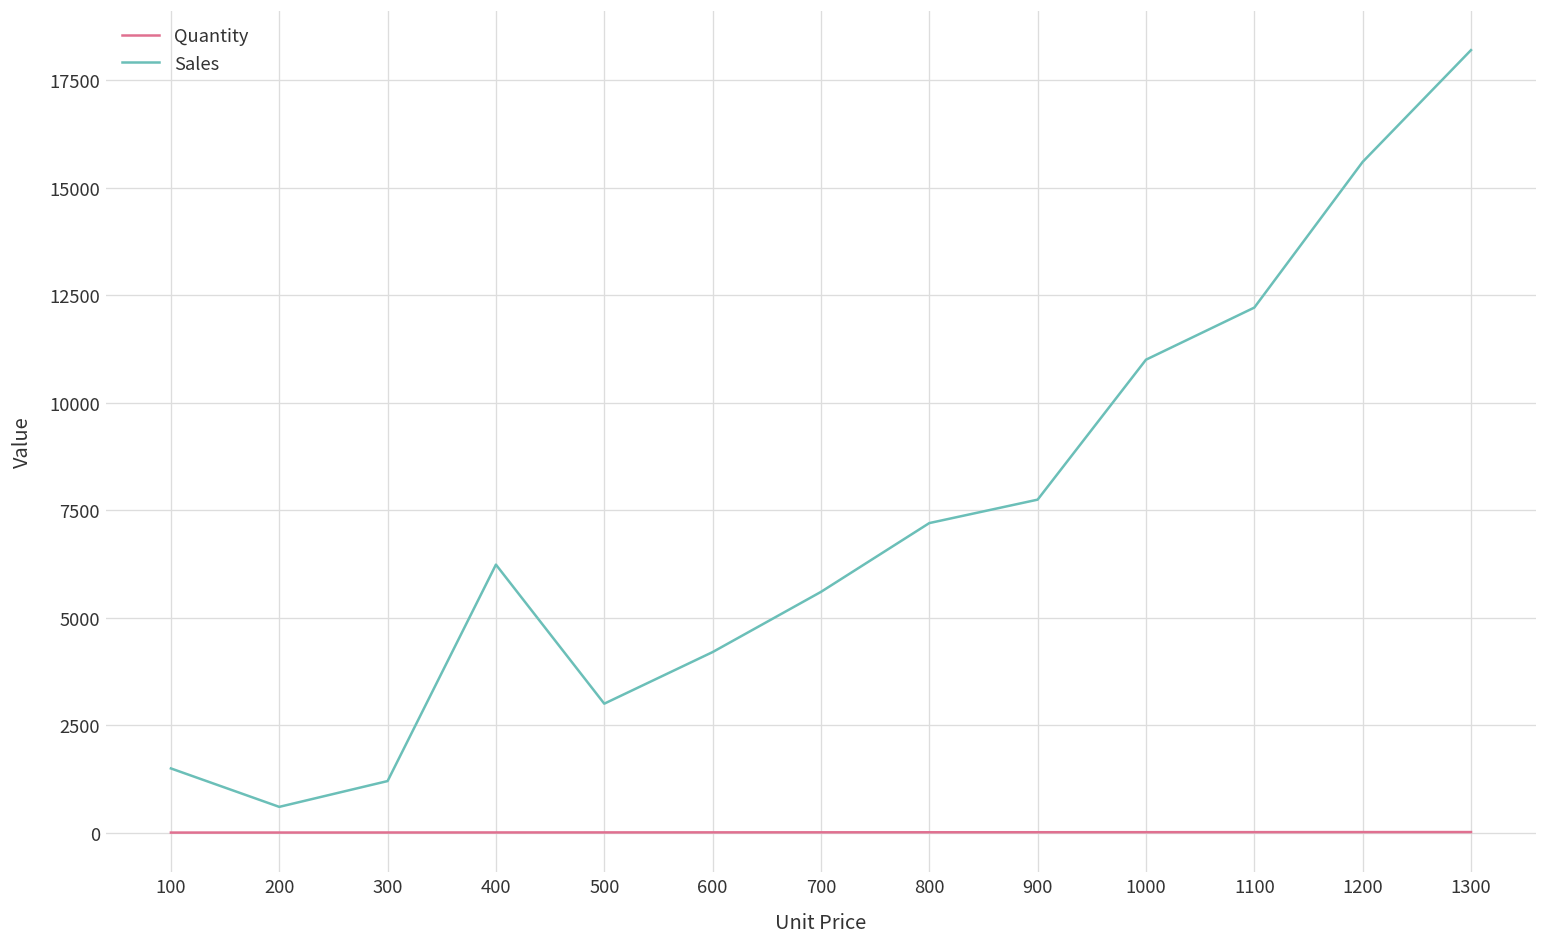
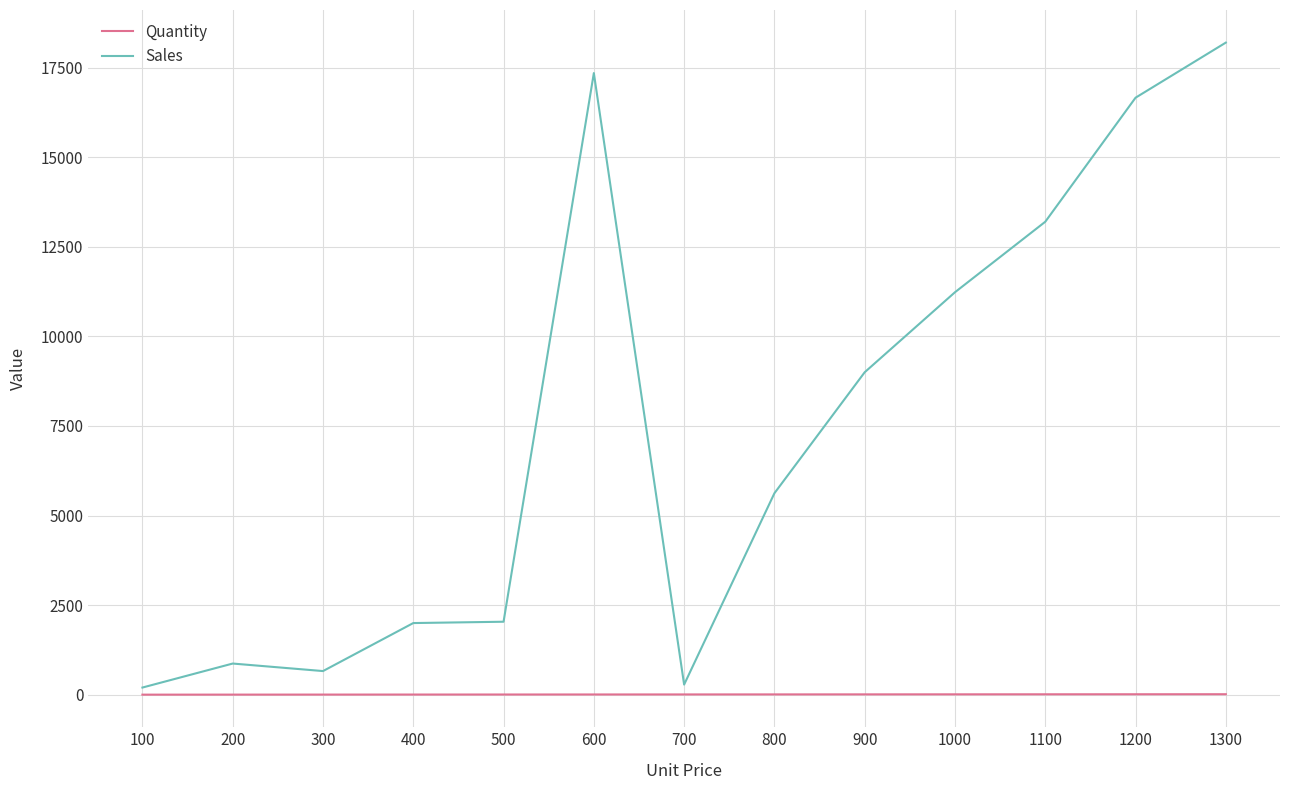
  {
    "Quantity": {
      "100": 0,
      "200": 0,
      "300": 0,
      "400": 0,
      "500": 0,
      "600": 0,
      "700": 0,
      "800": 0,
      "900": 0,
      "1000": 0,
      "1100": 0,
      "1200": 0,
      "1300": 0
    },
    "Sales": {
-     "100": 1500,
-     "200": 600,
-     "300": 1200,
-     "400": 6200,
-     "500": 3000,
-     "600": 4200,
-     "700": 5600,
-     "800": 7200,
-     "900": 7700,
-     "1000": 11000,
-     "1100": 12200,
-     "1200": 15600,
+     "100": 200,
+     "200": 900,
+     "300": 700,
+     "400": 2000,
+     "500": 2000,
+     "600": 17300,
+     "700": 300,
+     "800": 5600,
+     "900": 9000,
+     "1000": 11200,
+     "1100": 13200,
+     "1200": 16700,
      "1300": 18200
    }
  }
